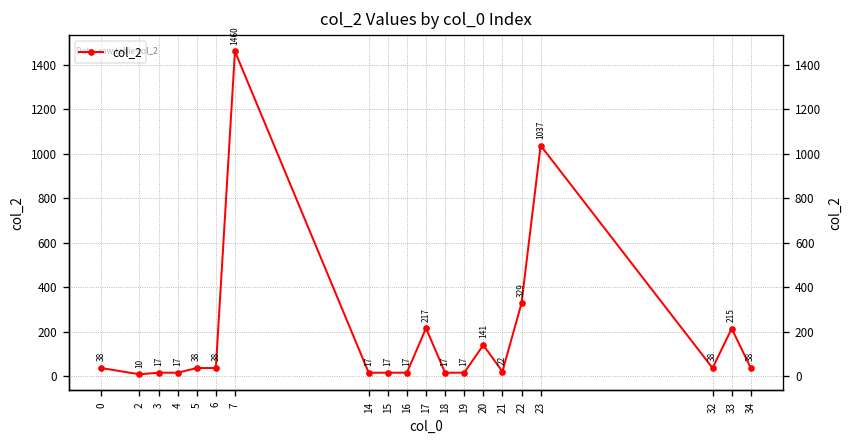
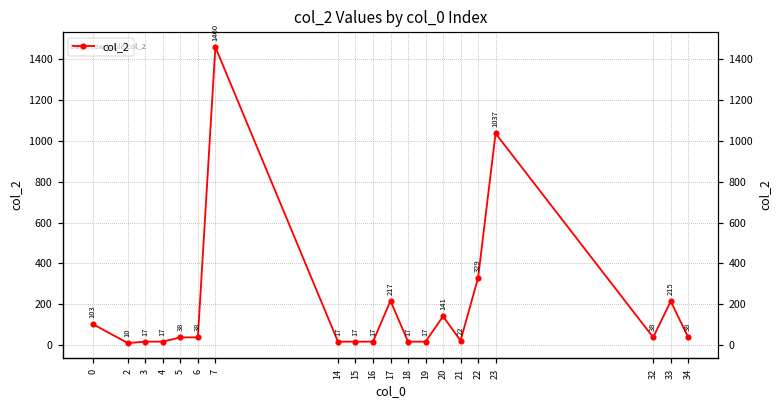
  {
-   "0": 38,
+   "0": 103,
    "2": 10,
    "3": 17,
    "4": 17,
    "5": 38,
    "6": 38,
    "7": 1460,
    "14": 17,
    "15": 17,
    "16": 17,
    "17": 217,
    "18": 17,
    "19": 17,
    "20": 141,
    "21": 22,
    "22": 329,
    "23": 1037,
    "32": 38,
    "33": 215,
    "34": 38
  }
